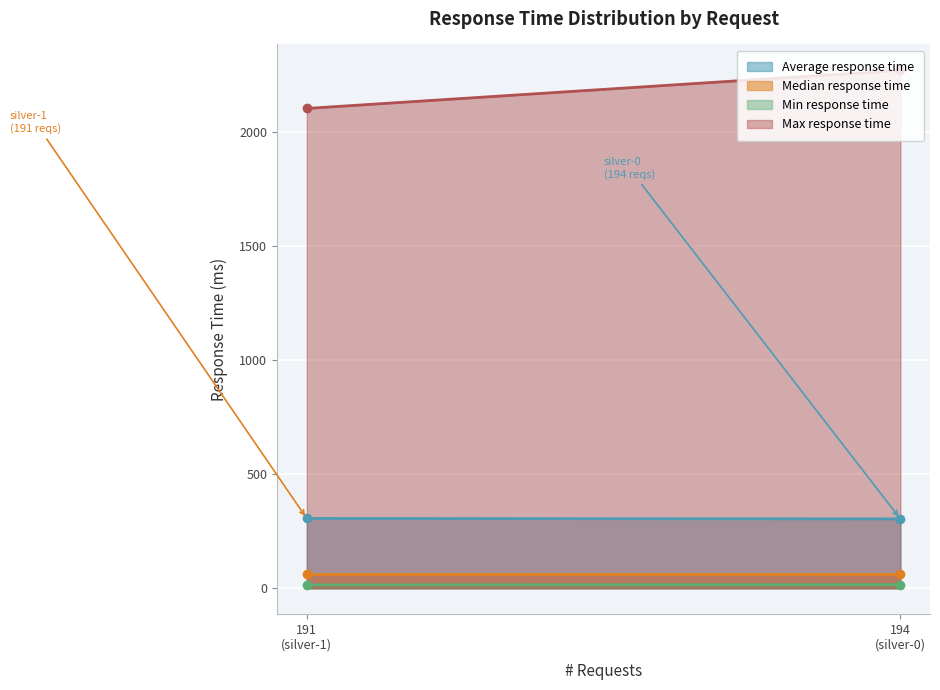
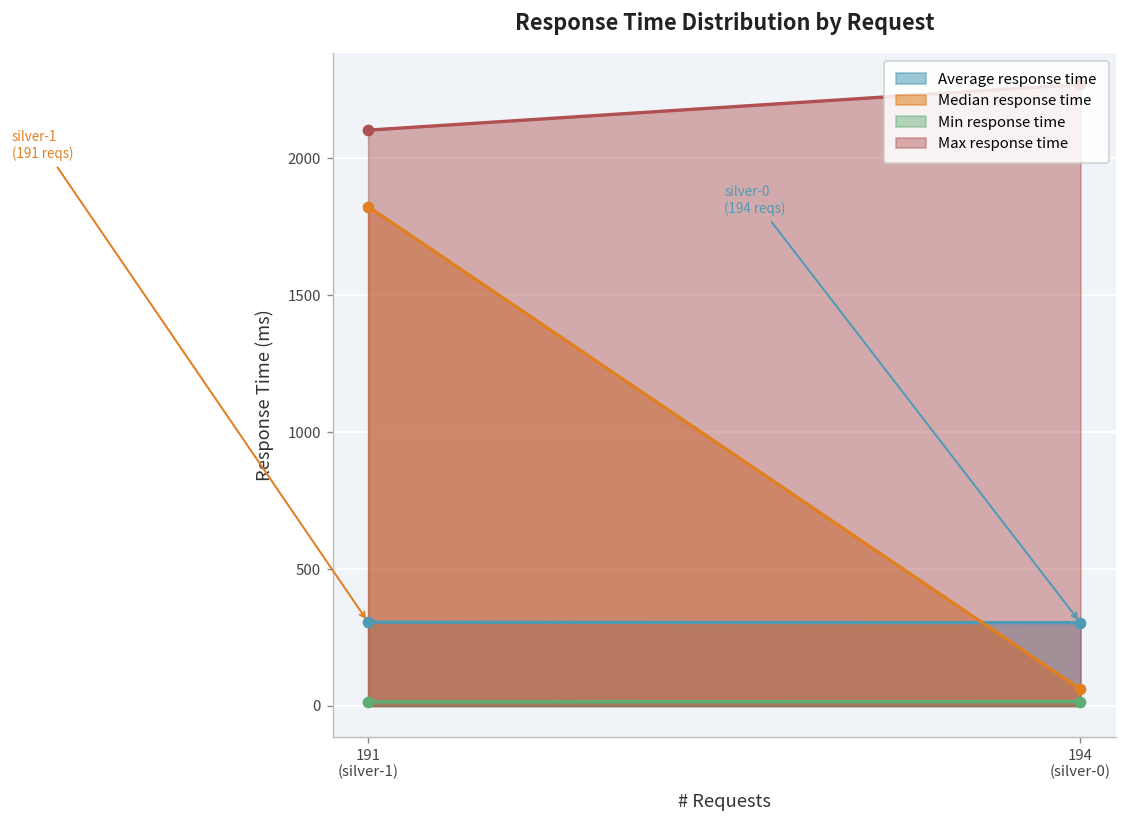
  {
    "Median response time": {
-     "191 (silver-1)": 60,
+     "191 (silver-1)": 1820,
      "194 (silver-0)": 60
    }
  }
